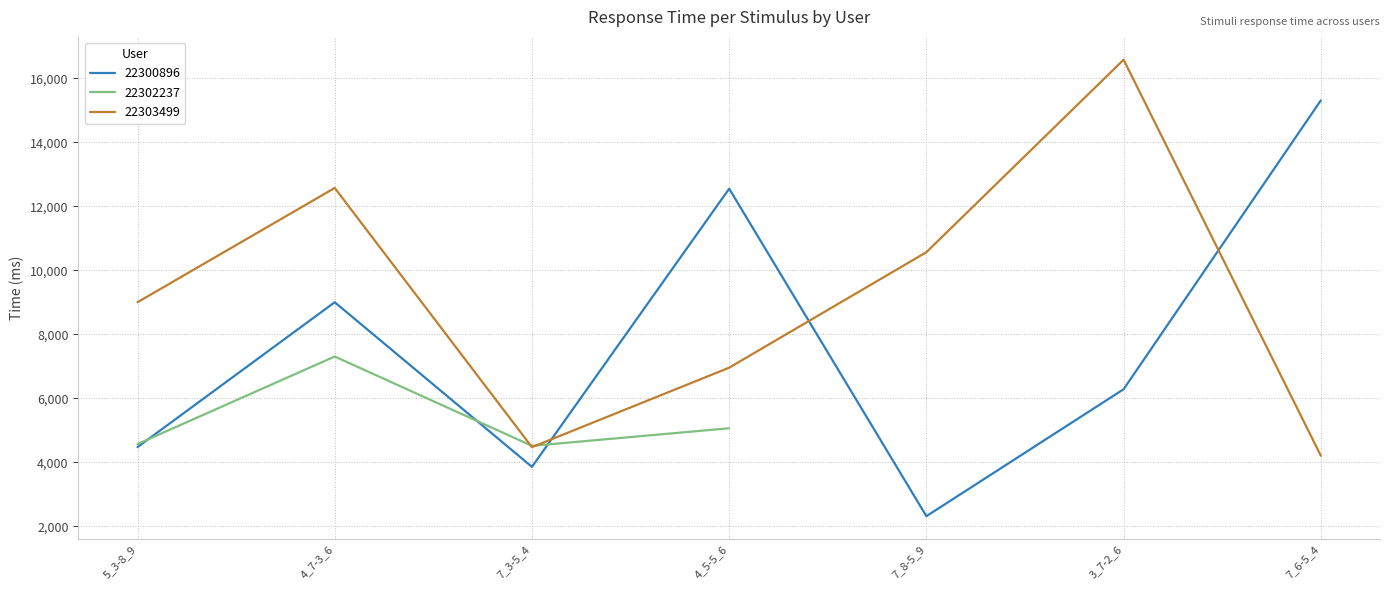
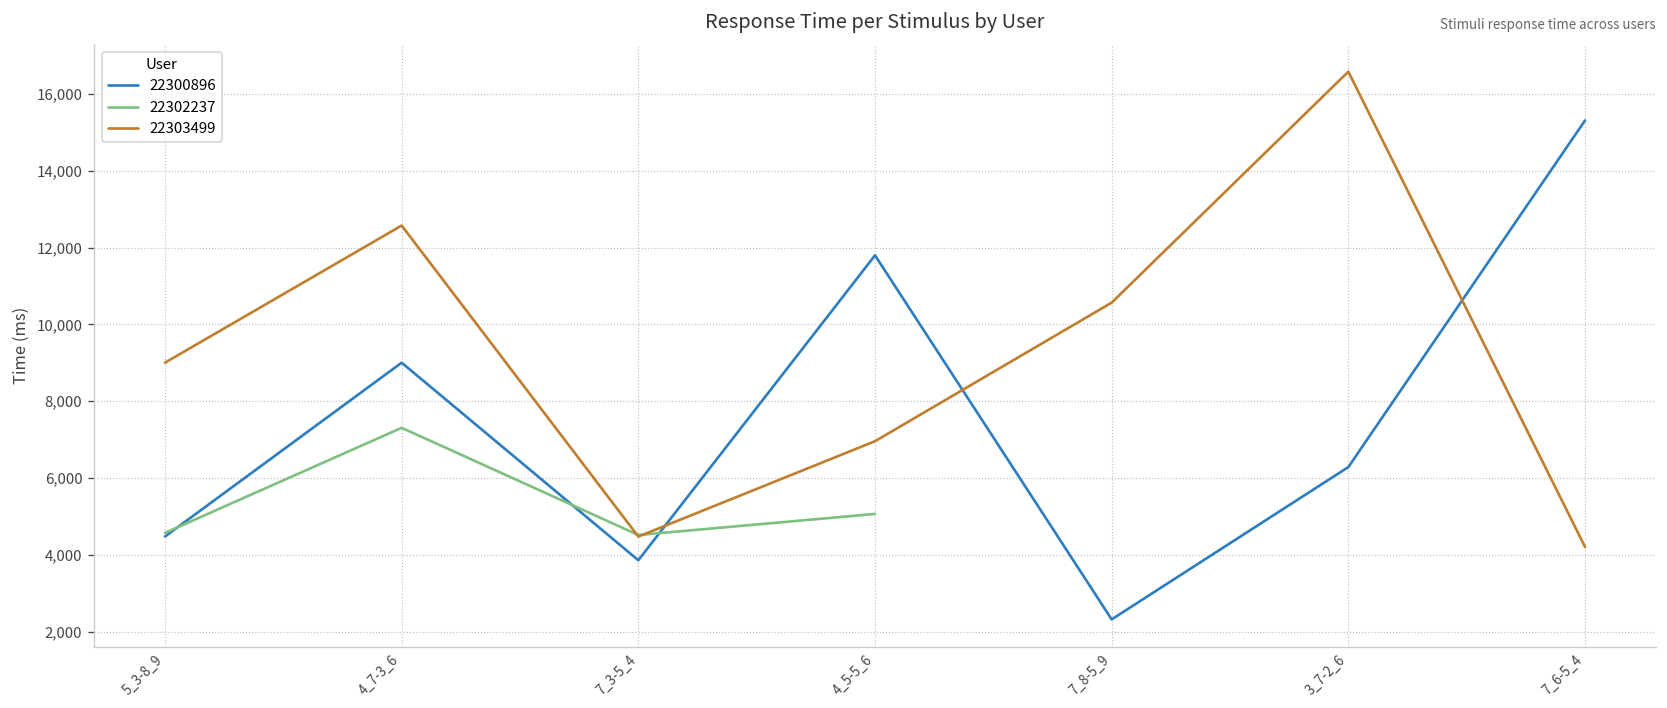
  {
    "22300896": {
      "5_3-8_9": "4,500",
      "4_7-3_6": "9,000",
      "7_3-5_4": "3,900",
-     "4_5-5_6": "12,500",
+     "4_5-5_6": "11,800",
      "7_8-5_9": "2,300",
      "3_7-2_6": "6,300",
      "7_6-5_4": "15,300"
    },
    "22302237": {
      "5_3-8_9": "4,600",
      "4_7-3_6": "7,300",
      "4_5-5_6": "5,100"
    },
    "22303499": {
      "5_3-8_9": "9,000",
      "4_7-3_6": "12,600",
      "4_5-5_6": "7,000",
      "7_8-5_9": "10,600",
      "3_7-2_6": "16,600",
      "7_6-5_4": "4,200"
    }
  }
